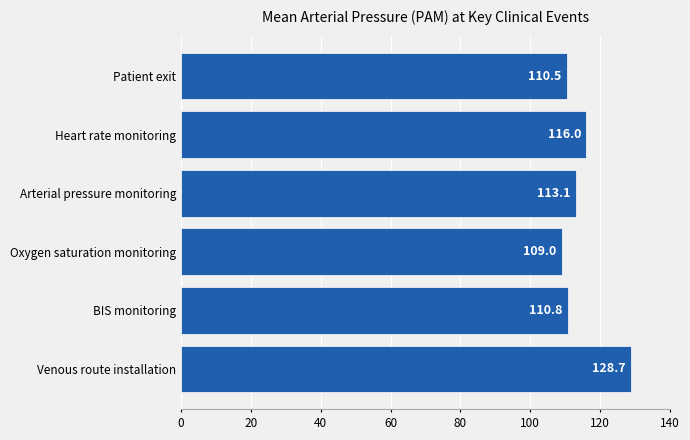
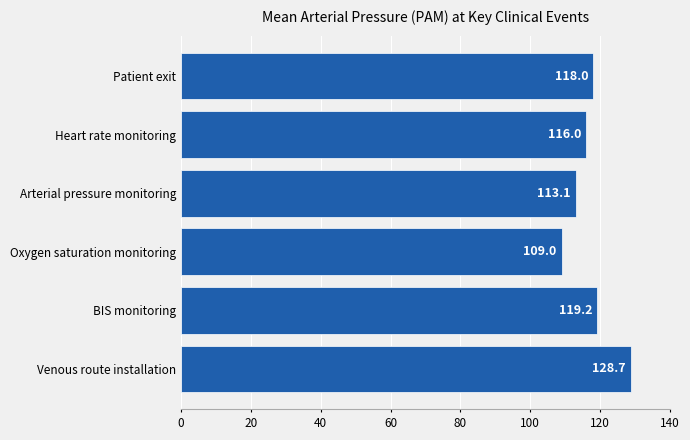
  {
-   "Patient exit": 110.5,
+   "Patient exit": 118.0,
    "Heart rate monitoring": 116.0,
    "Arterial pressure monitoring": 113.1,
    "Oxygen saturation monitoring": 109.0,
-   "BIS monitoring": 110.8,
+   "BIS monitoring": 119.2,
    "Venous route installation": 128.7
  }
